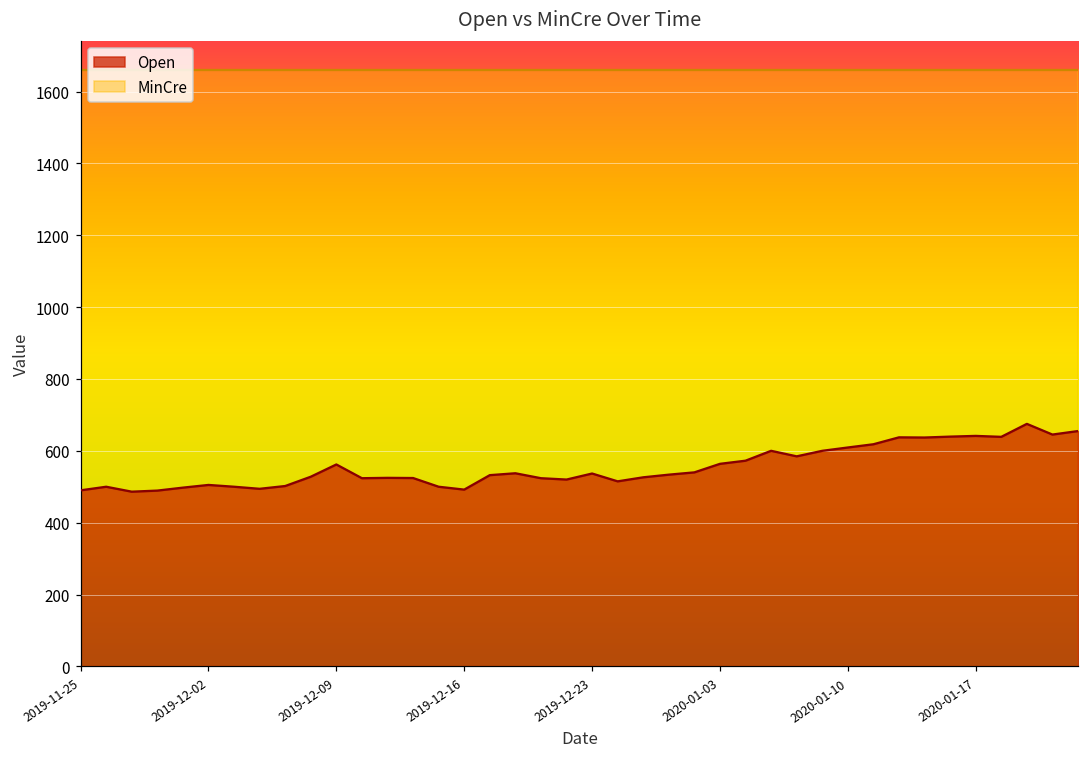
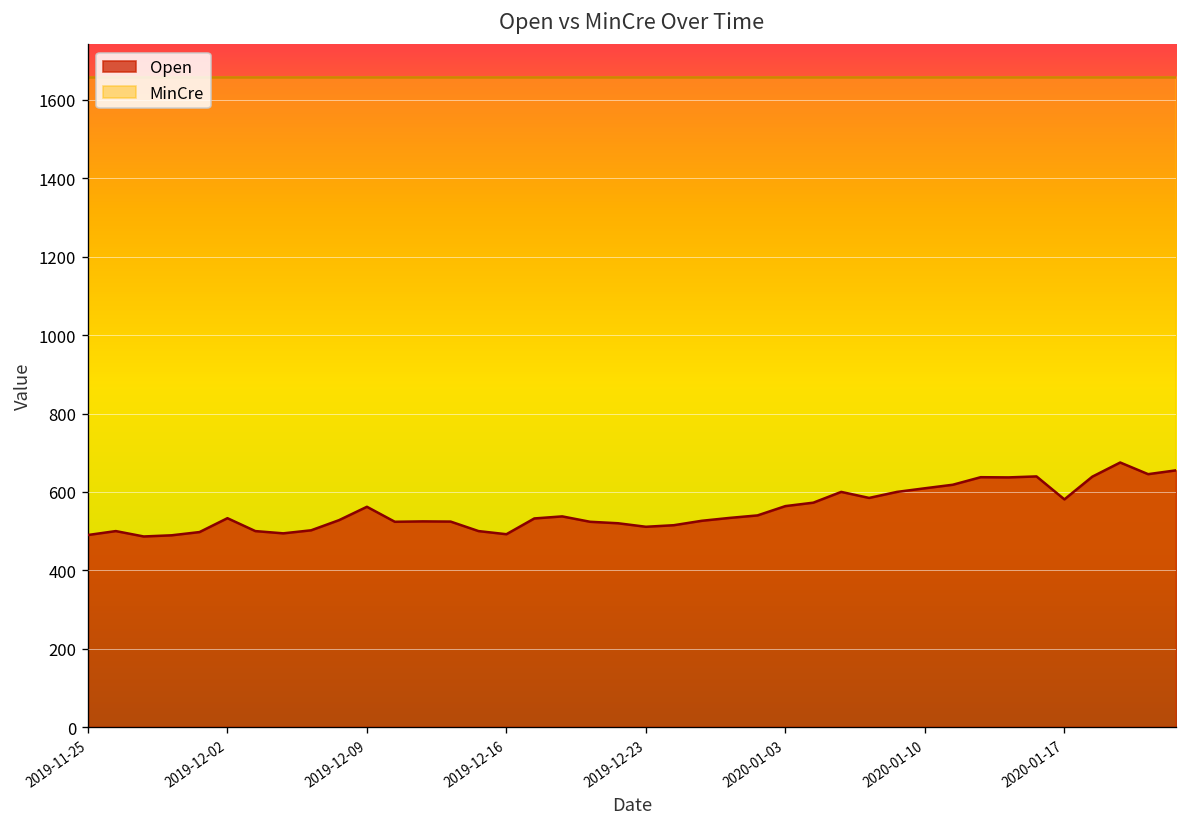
  {
    "Open": {
      "2019-11-25": 490,
-     "2019-12-02": 510,
+     "2019-12-02": 530,
      "2019-12-09": 560,
      "2019-12-16": 490,
-     "2019-12-23": 540,
+     "2019-12-23": 510,
      "2020-01-03": 560,
      "2020-01-10": 610,
-     "2020-01-17": 640
+     "2020-01-17": 580
    },
    "MinCre": {
      "2019-11-25": 1660,
      "2019-12-02": 1660,
      "2019-12-09": 1660,
      "2019-12-16": 1660,
      "2019-12-23": 1660,
      "2020-01-03": 1660,
      "2020-01-10": 1660,
      "2020-01-17": 1660
    }
  }
